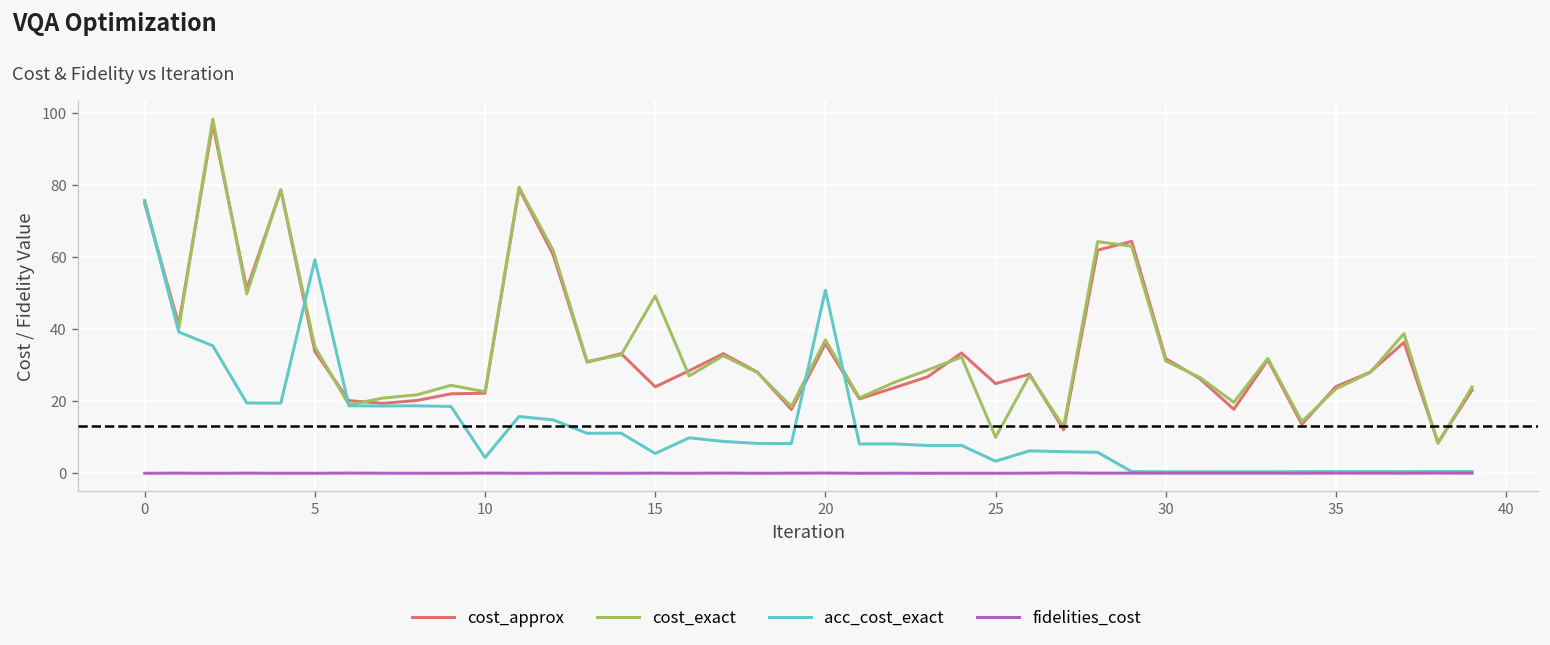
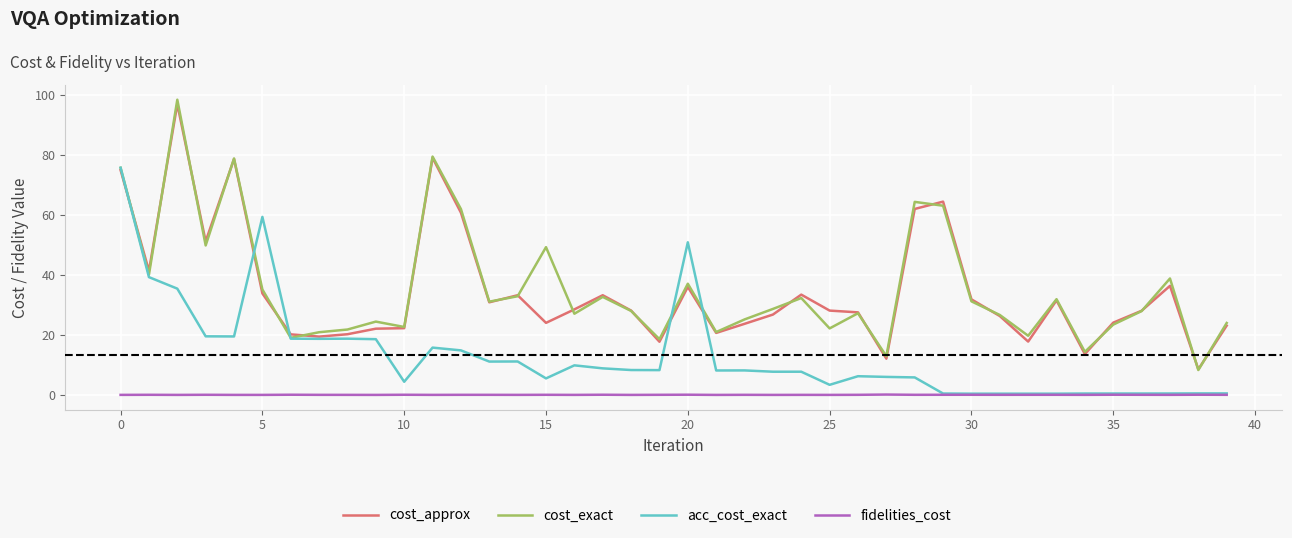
  {
    "cost_approx": {
      "5": 34,
      "15": 24,
      "20": 36,
-     "25": 25
+     "25": 28
    },
    "cost_exact": {
      "5": 35,
      "15": 49,
      "20": 37,
-     "25": 10
+     "25": 22
    },
    "acc_cost_exact": {
      "5": 59,
      "10": 4,
      "15": 6,
      "20": 51,
      "25": 3
    },
    "fidelities_cost": {
      "0": 0,
      "5": 0,
      "10": 0,
      "15": 0,
      "20": 0,
      "25": 0
    }
  }
